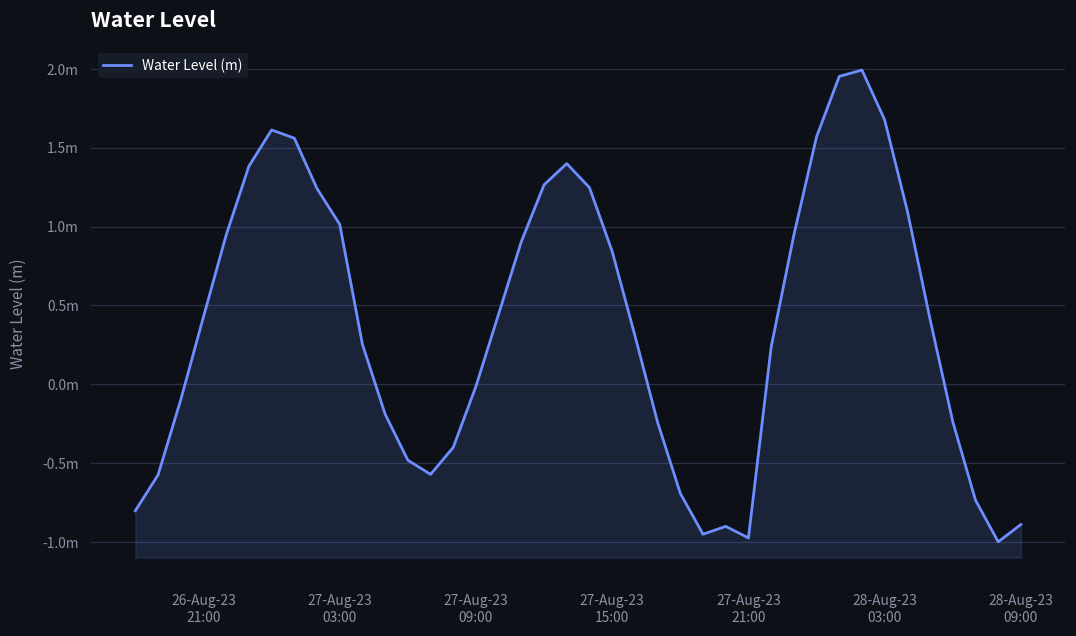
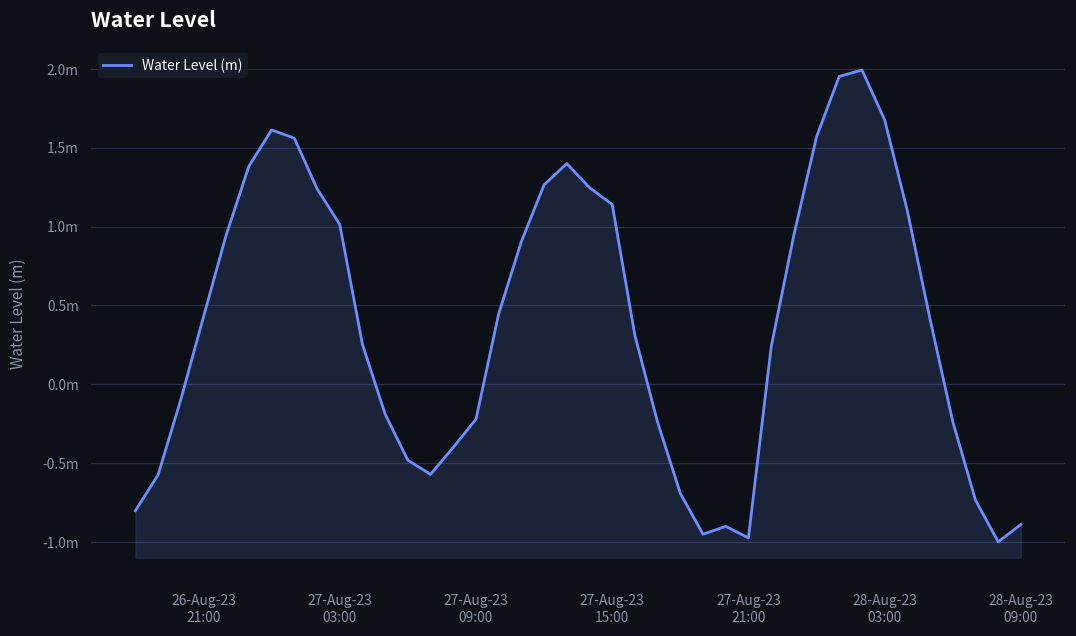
  {
    "26-Aug-23 21:00": "0.43m",
    "27-Aug-23 03:00": "1.01m",
-   "27-Aug-23 09:00": "-0.01m",
-   "27-Aug-23 15:00": "0.84m",
+   "27-Aug-23 09:00": "-0.22m",
+   "27-Aug-23 15:00": "1.14m",
    "27-Aug-23 21:00": "-0.97m",
    "28-Aug-23 03:00": "1.68m",
    "28-Aug-23 09:00": "-0.89m"
  }
